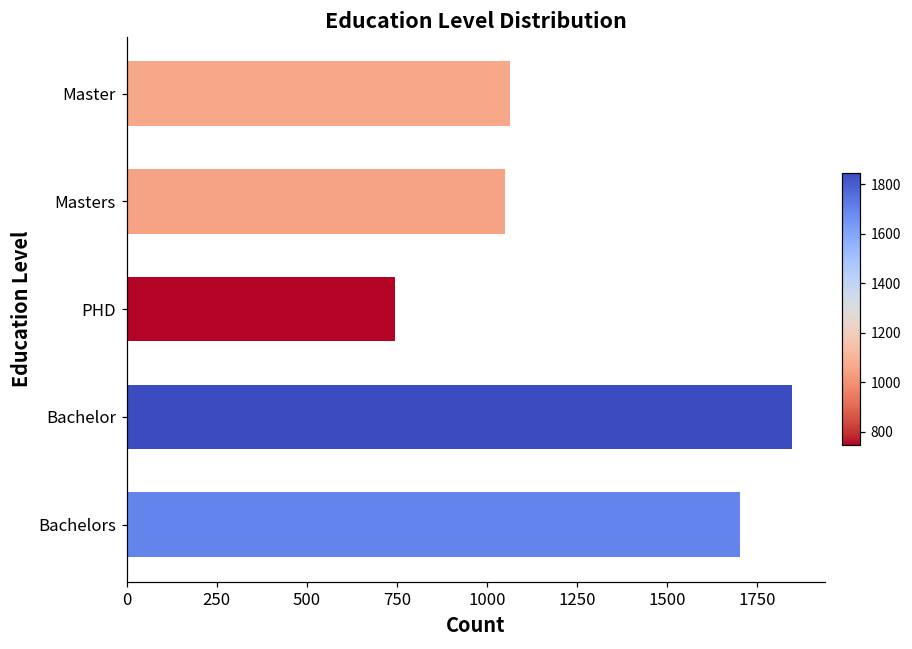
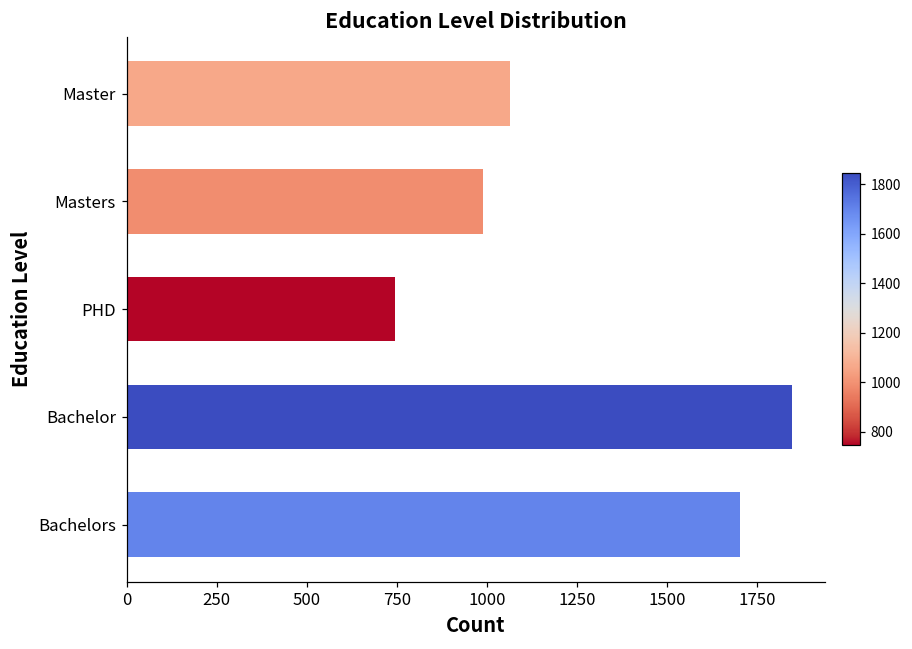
  {
    "Master": 1060,
-   "Masters": 1050,
+   "Masters": 990,
    "PHD": 750,
    "Bachelor": 1850,
    "Bachelors": 1700
  }
